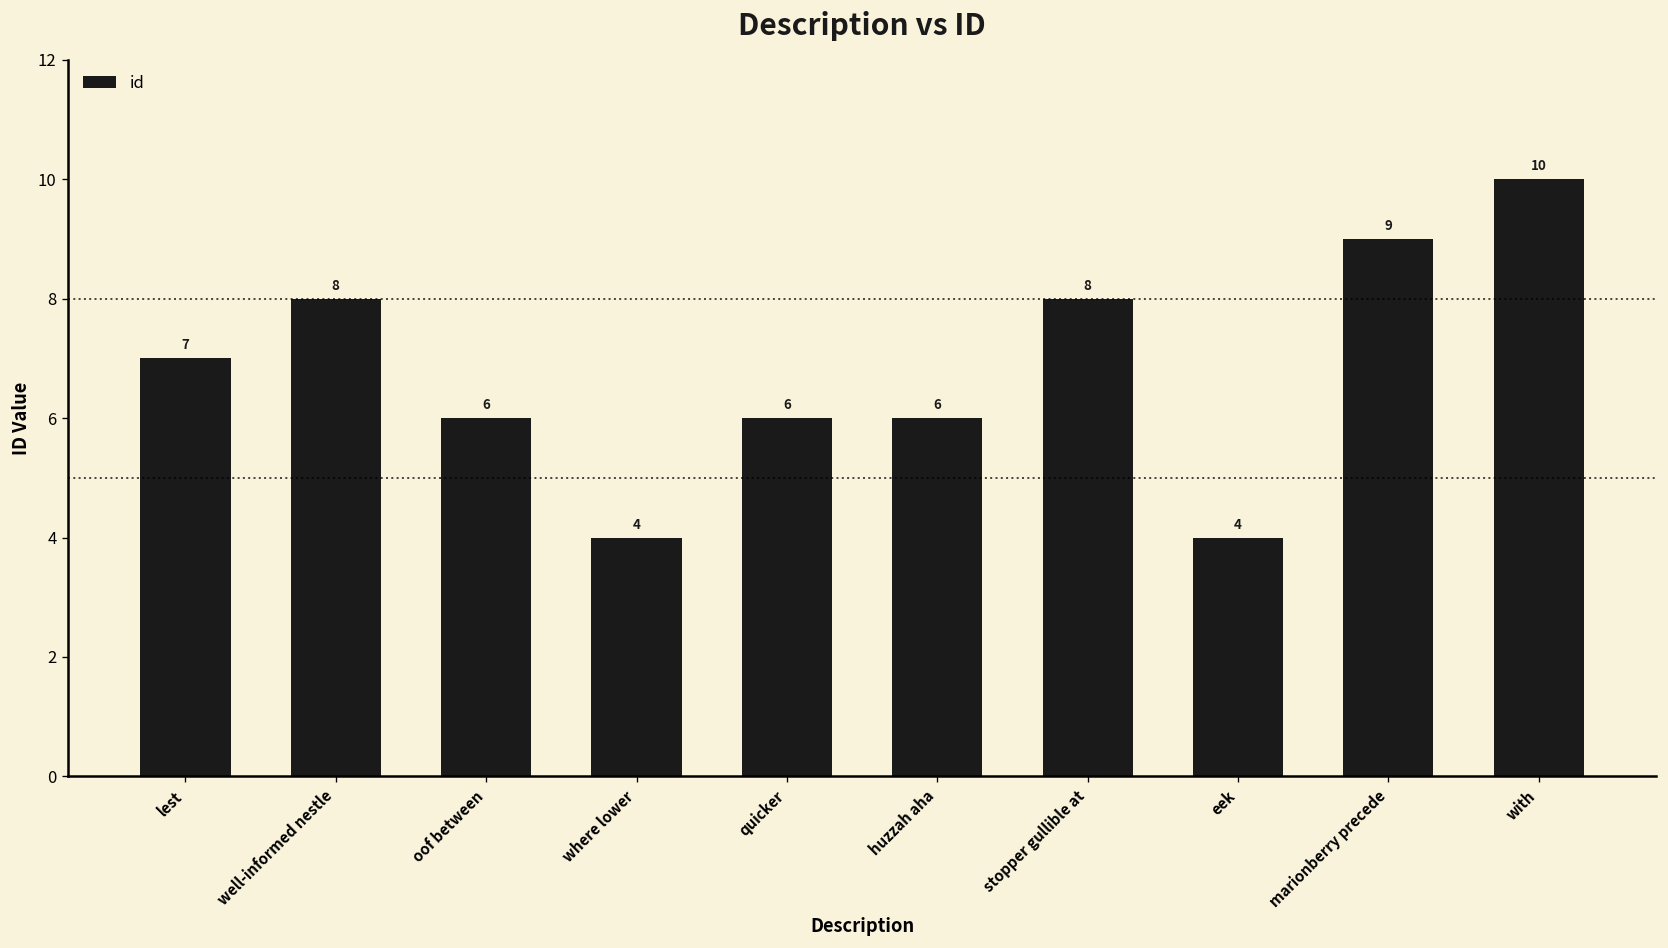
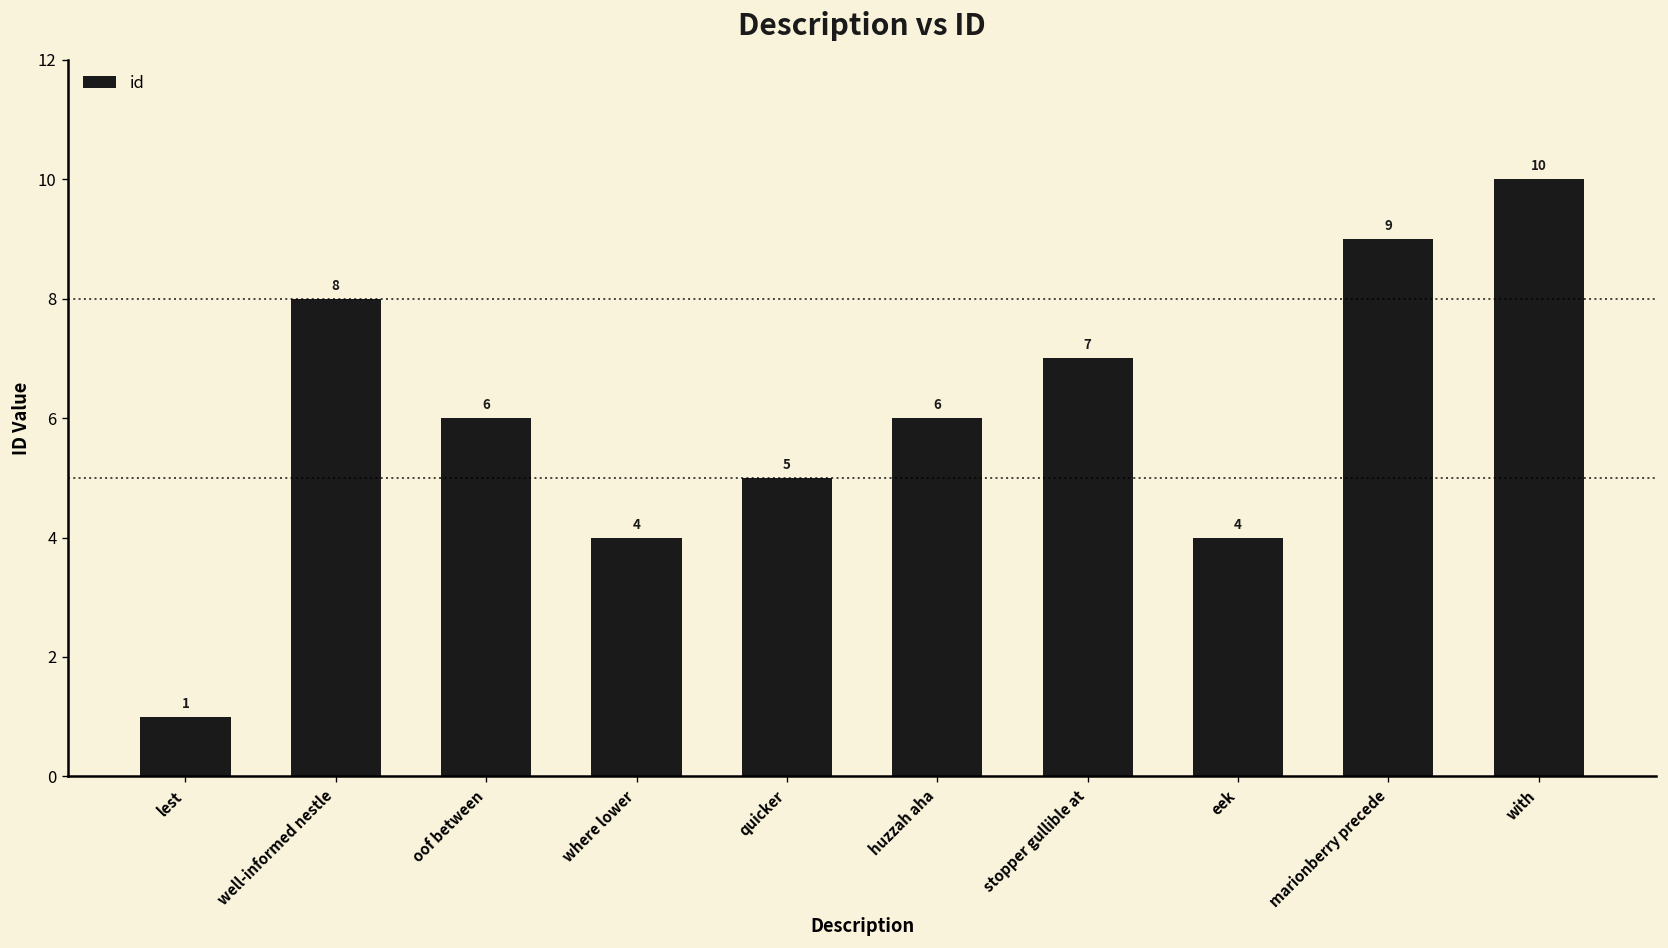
  {
-   "lest": 7,
+   "lest": 1,
    "well-informed nestle": 8,
    "oof between": 6,
    "where lower": 4,
-   "quicker": 6,
+   "quicker": 5,
    "huzzah aha": 6,
-   "stopper gullible at": 8,
+   "stopper gullible at": 7,
    "eek": 4,
    "marionberry precede": 9,
    "with": 10
  }
